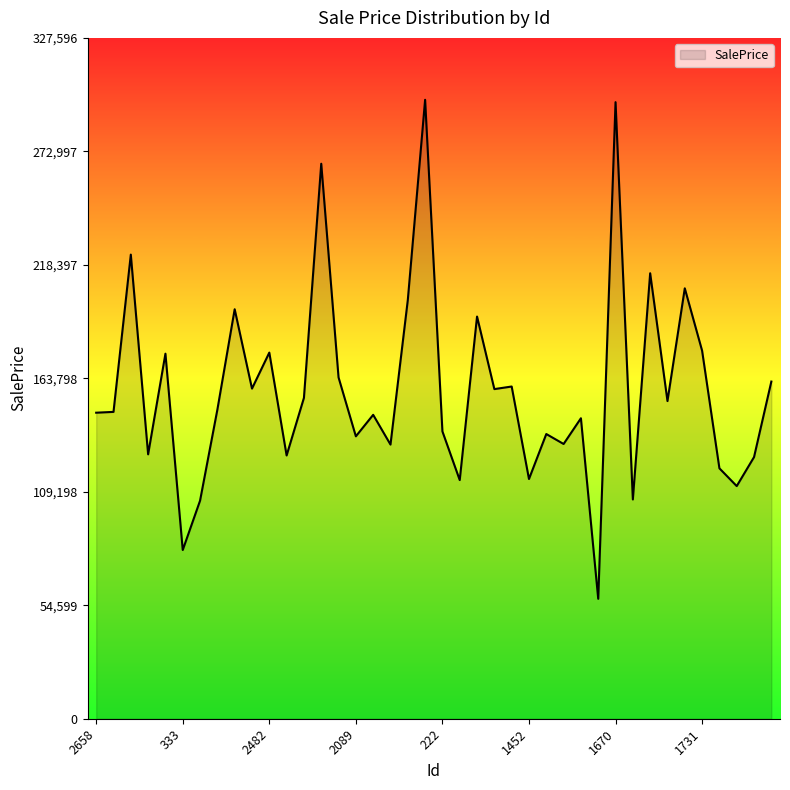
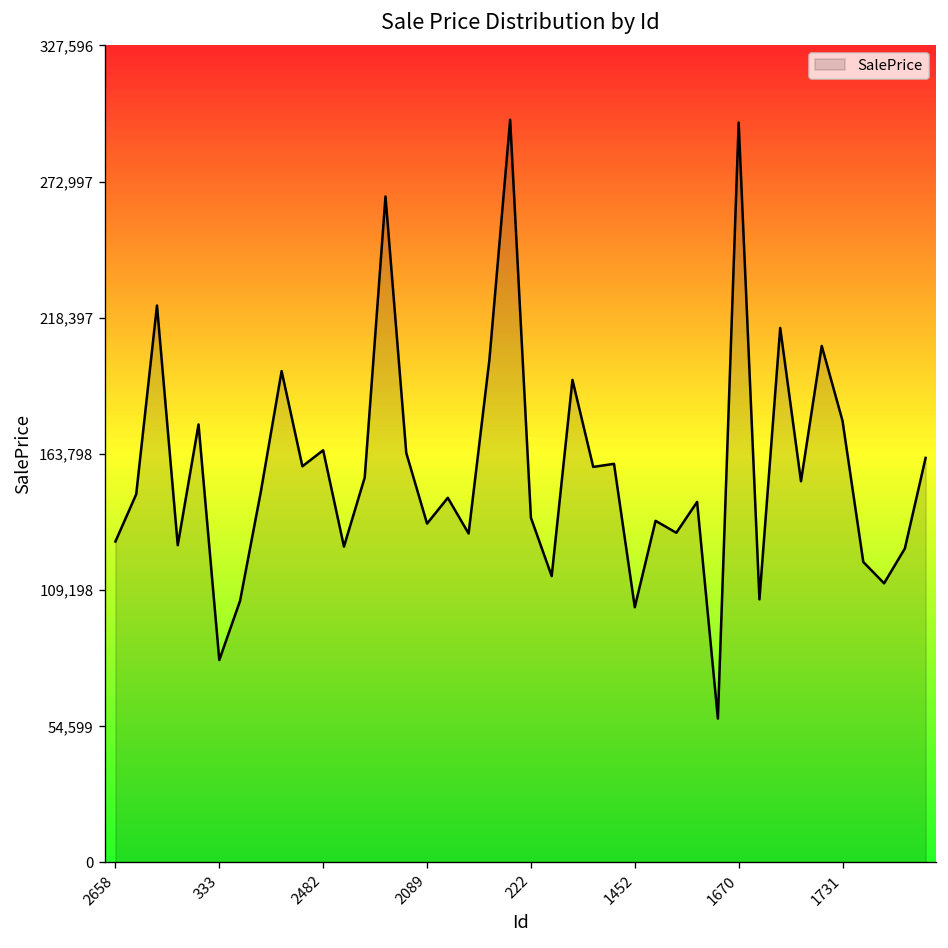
  {
-   "2658": "147,000",
+   "2658": "129,000",
    "333": "81,000",
-   "2482": "176,000",
+   "2482": "165,000",
    "2089": "136,000",
    "222": "138,000",
-   "1452": "115,000",
+   "1452": "102,000",
    "1670": "297,000",
    "1731": "177,000"
  }
